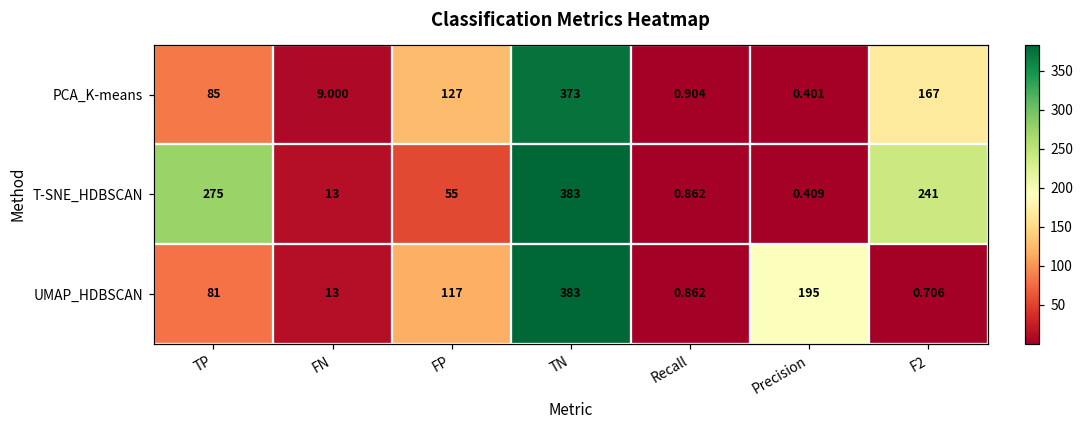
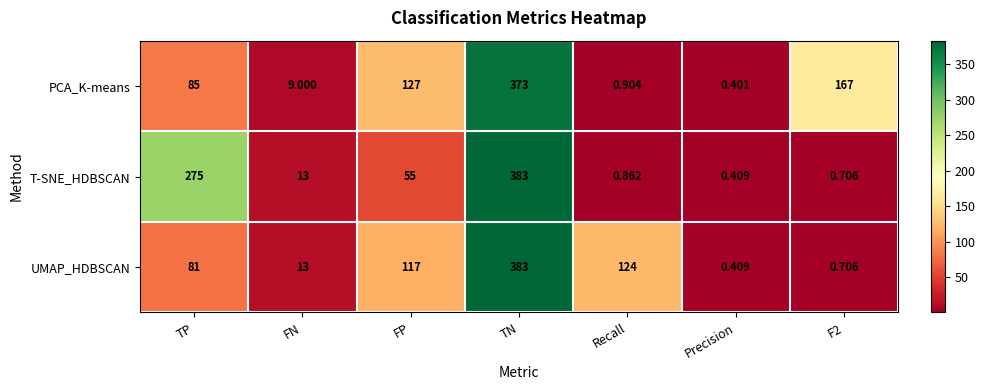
  {
    "PCA_K-means": {
      "TP": 85,
      "FN": 9.000,
      "FP": 127,
      "TN": 373,
      "Recall": 0.904,
      "Precision": 0.401,
      "F2": 167
    },
    "T-SNE_HDBSCAN": {
      "TP": 275,
      "FN": 13,
      "FP": 55,
      "TN": 383,
      "Recall": 0.862,
      "Precision": 0.409,
-     "F2": 241
+     "F2": 0.706
    },
    "UMAP_HDBSCAN": {
      "TP": 81,
      "FN": 13,
      "FP": 117,
      "TN": 383,
-     "Recall": 0.862,
-     "Precision": 195,
+     "Recall": 124,
+     "Precision": 0.409,
      "F2": 0.706
    }
  }
